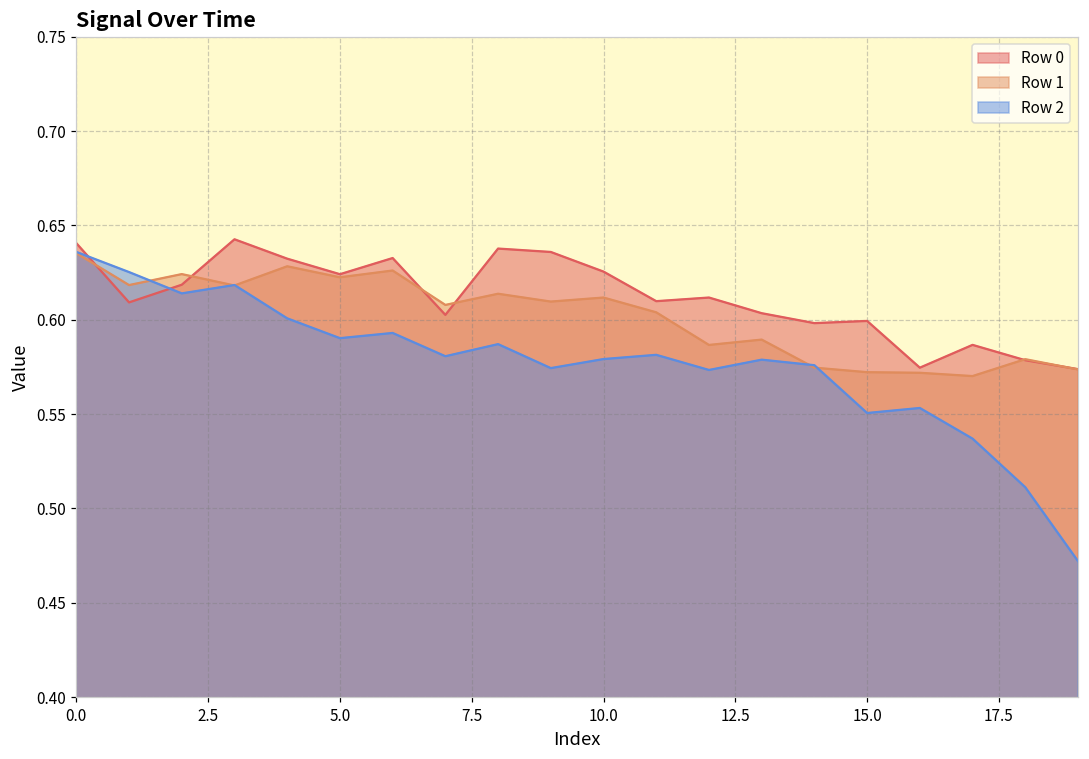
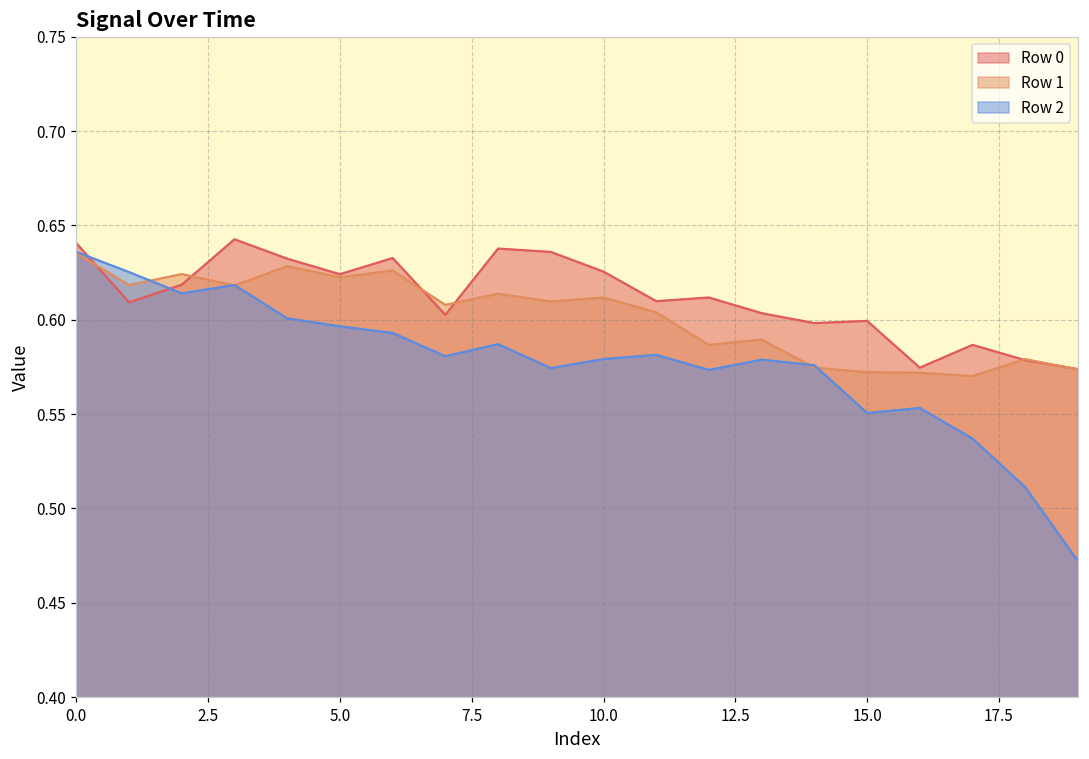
  {
    "Row 2": {
-     "5.0": 0.590,
+     "5.0": 0.596,
      "10.0": 0.579,
      "15.0": 0.551
    }
  }
